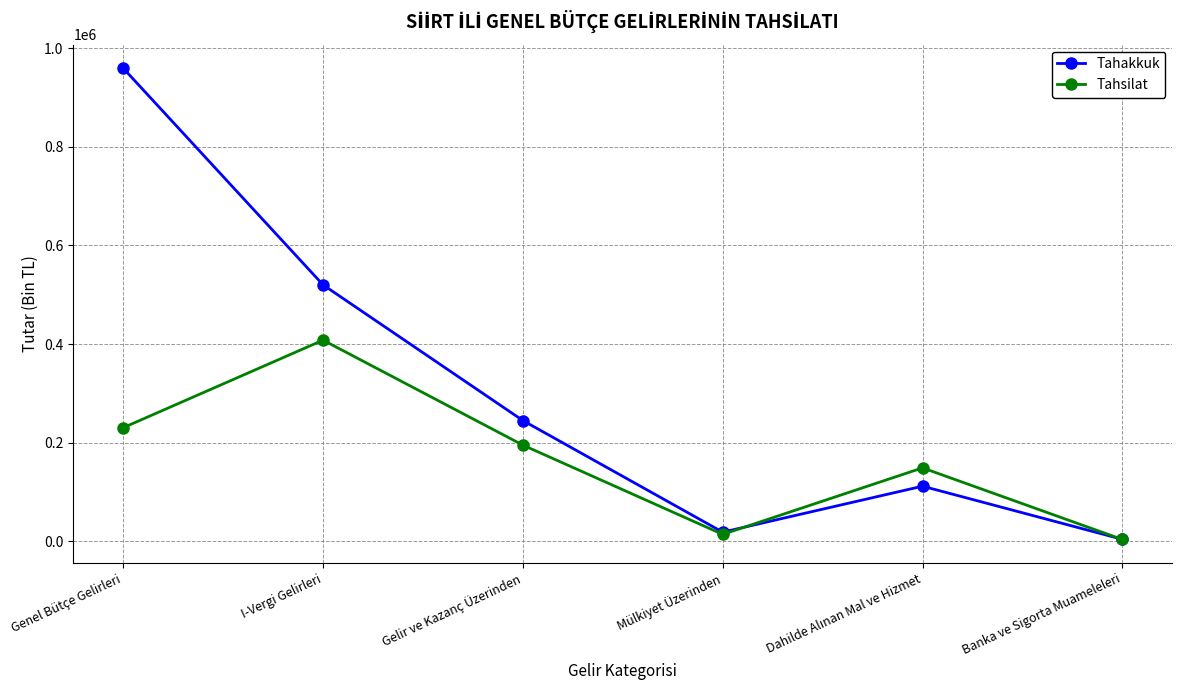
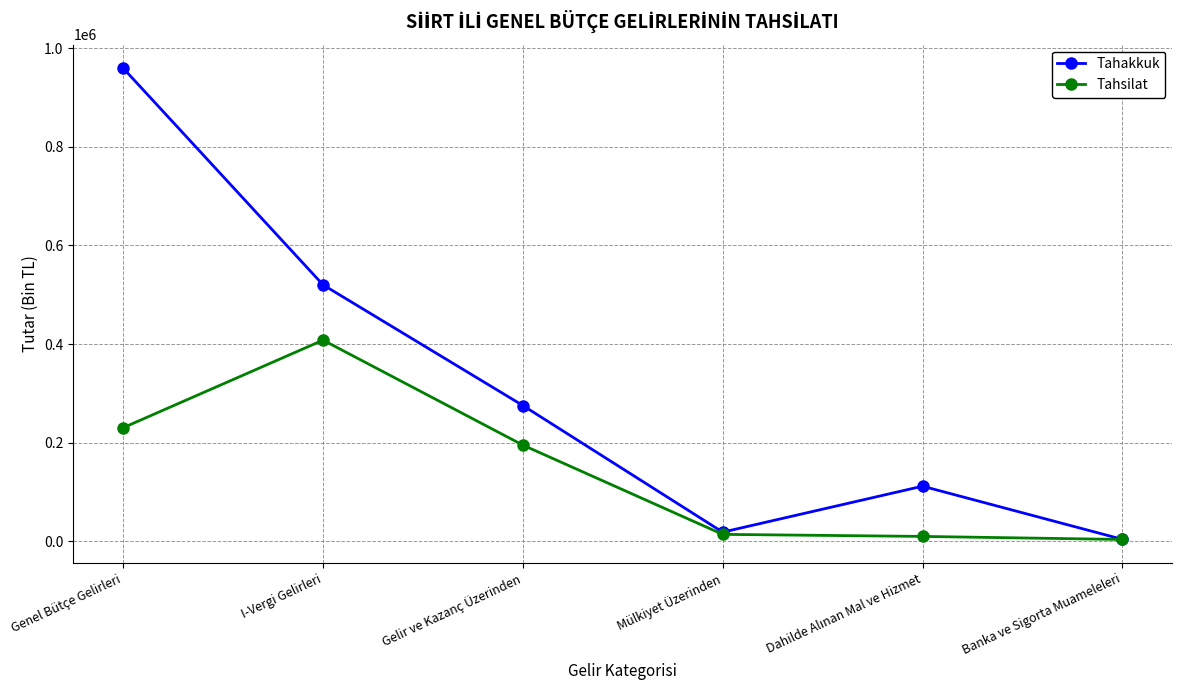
  {
    "Tahakkuk": {
      "Genel Bütçe Gelirleri": 960000,
      "I-Vergi Gelirleri": 520000,
-     "Gelir ve Kazanç Üzerinden": 240000,
+     "Gelir ve Kazanç Üzerinden": 280000,
      "Dahilde Alınan Mal ve Hizmet": 110000
    },
    "Tahsilat": {
      "Genel Bütçe Gelirleri": 230000,
      "I-Vergi Gelirleri": 410000,
      "Gelir ve Kazanç Üzerinden": 200000,
-     "Dahilde Alınan Mal ve Hizmet": 150000
+     "Dahilde Alınan Mal ve Hizmet": 10000
    }
  }
